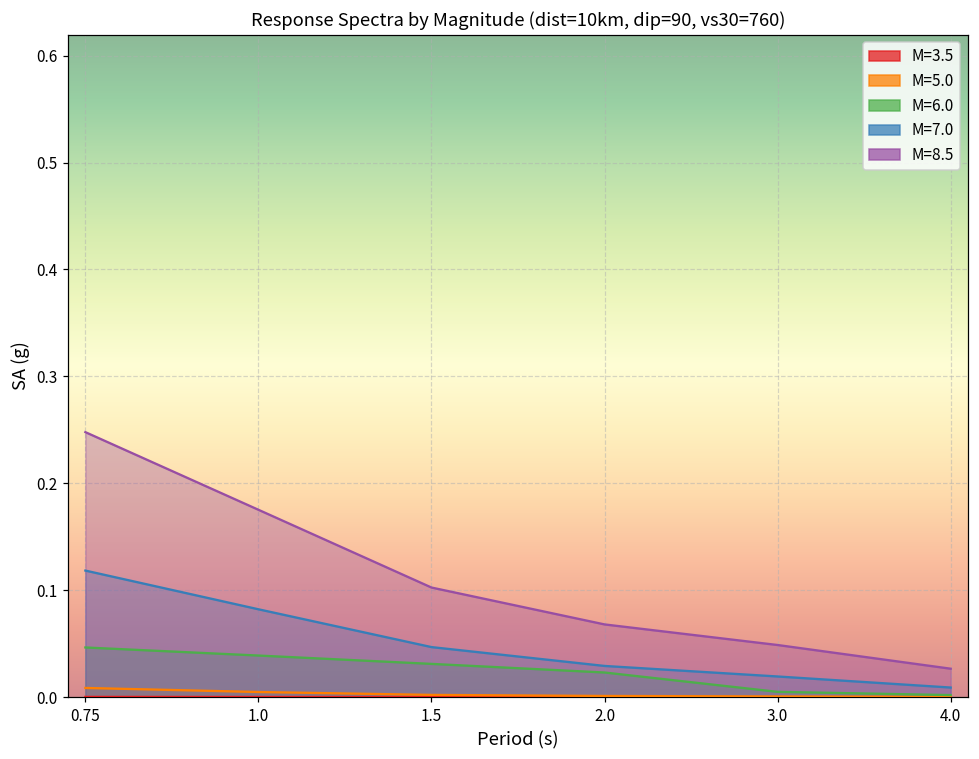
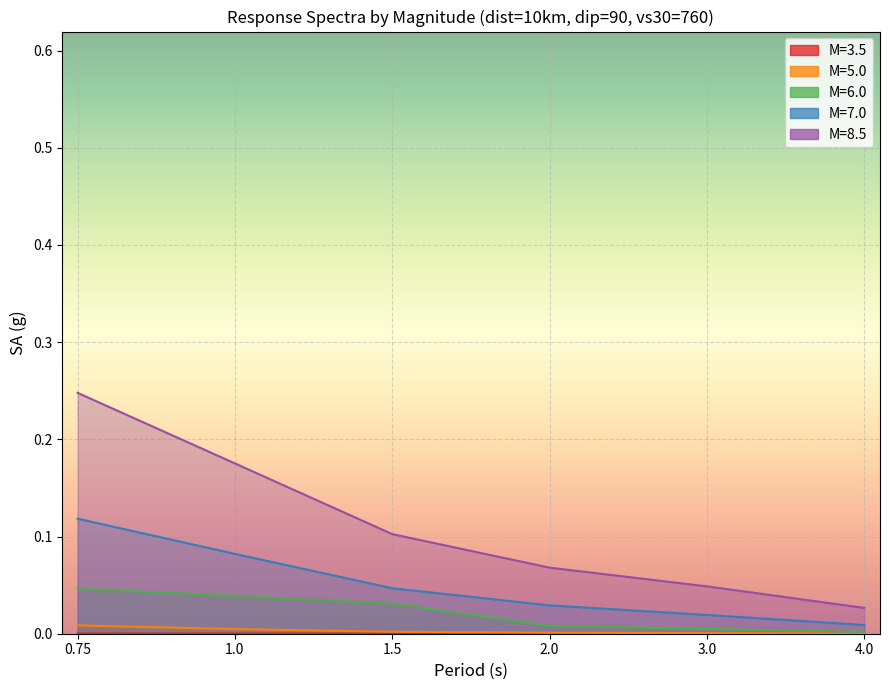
  {
    "M=6.0": {
      "0.75": 0.05,
      "1.0": 0.04,
      "1.5": 0.03,
-     "2.0": 0.02,
+     "2.0": 0.01,
      "3.0": 0.00
    }
  }
